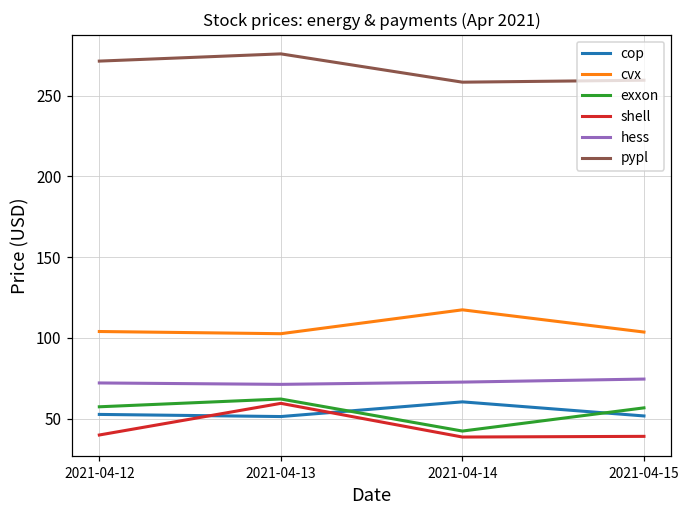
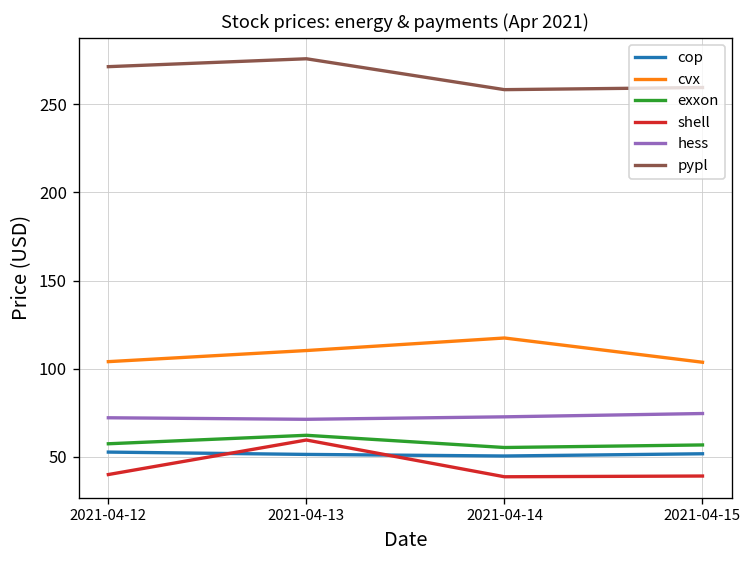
  {
    "cop": {
      "2021-04-12": 53,
      "2021-04-13": 51,
-     "2021-04-14": 60,
+     "2021-04-14": 50,
      "2021-04-15": 52
    },
    "cvx": {
      "2021-04-12": 104,
-     "2021-04-13": 103,
+     "2021-04-13": 110,
      "2021-04-14": 117,
      "2021-04-15": 104
    },
    "exxon": {
      "2021-04-12": 57,
      "2021-04-13": 62,
-     "2021-04-14": 42,
+     "2021-04-14": 55,
      "2021-04-15": 57
    },
    "shell": {
      "2021-04-12": 40,
      "2021-04-13": 60,
      "2021-04-14": 39,
      "2021-04-15": 39
    },
    "hess": {
      "2021-04-12": 72,
      "2021-04-13": 71,
      "2021-04-14": 73,
      "2021-04-15": 75
    },
    "pypl": {
      "2021-04-12": 271,
      "2021-04-13": 276,
      "2021-04-14": 258
    }
  }
